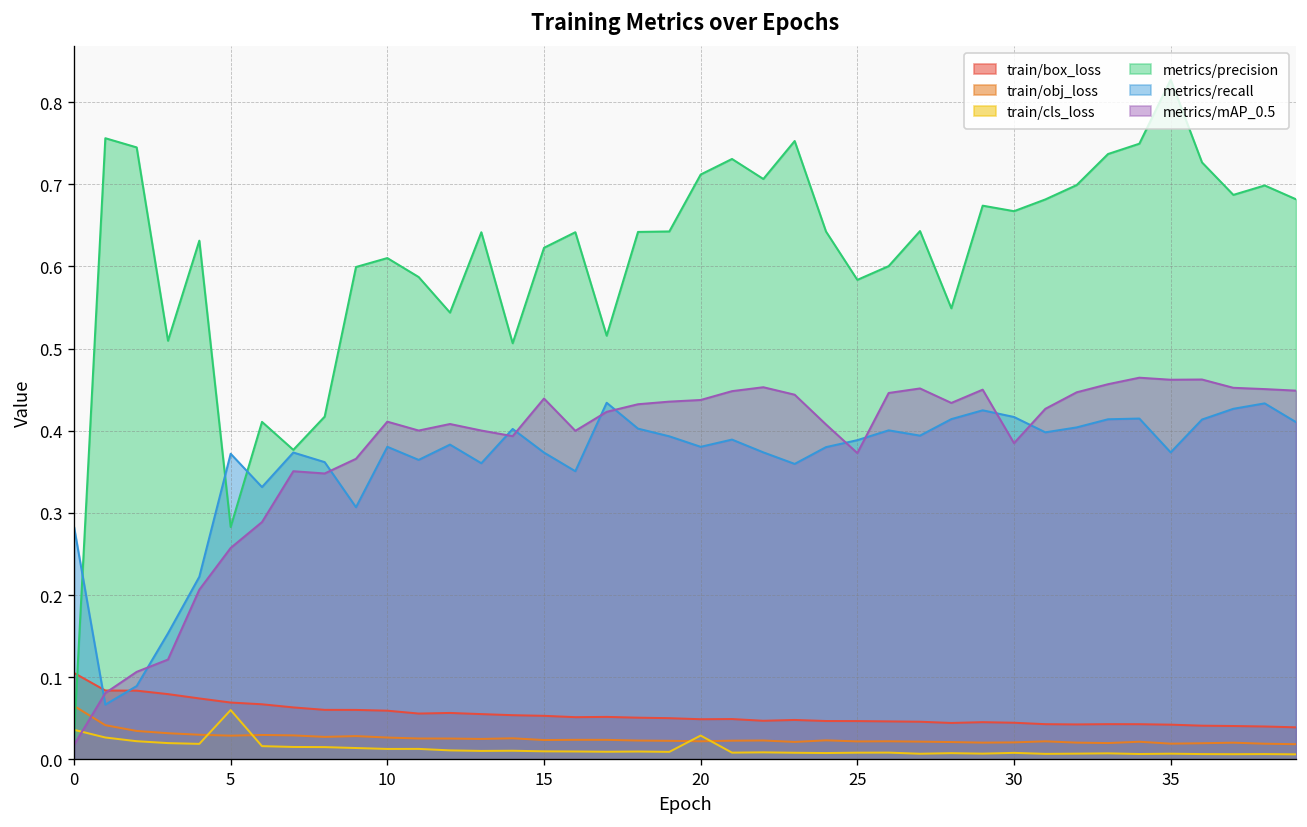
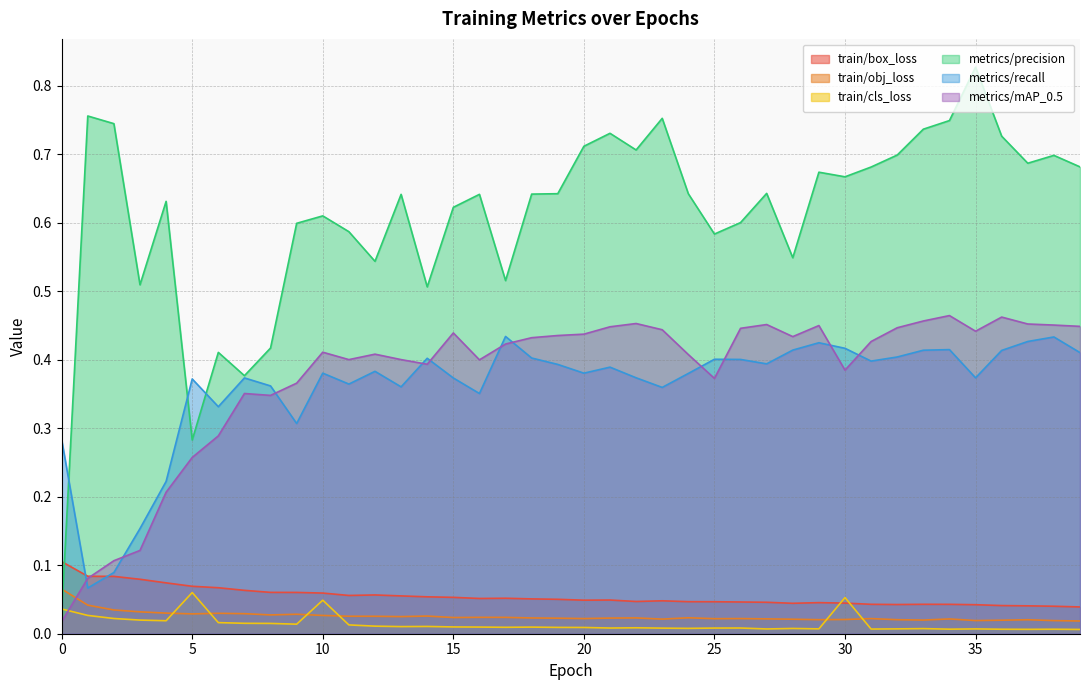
  {
    "train/cls_loss": {
      "0": 0.04,
      "5": 0.06,
-     "10": 0.01,
+     "10": 0.05,
      "15": 0.01,
-     "20": 0.03,
+     "20": 0.01,
      "25": 0.01,
-     "30": 0.01,
+     "30": 0.05,
      "35": 0.01
    },
    "metrics/precision": {
      "0": 0.03,
      "5": 0.28,
      "10": 0.61,
      "15": 0.62,
      "20": 0.71,
      "25": 0.58,
      "30": 0.67
    },
    "metrics/recall": {
      "0": 0.28,
      "5": 0.37,
      "10": 0.38,
      "15": 0.37,
      "20": 0.38,
-     "25": 0.39,
+     "25": 0.40,
      "30": 0.42,
      "35": 0.37
    },
    "metrics/mAP_0.5": {
      "0": 0.02,
      "5": 0.26,
      "10": 0.41,
      "15": 0.44,
      "20": 0.44,
      "25": 0.37,
      "30": 0.38,
-     "35": 0.46
+     "35": 0.44
    }
  }
